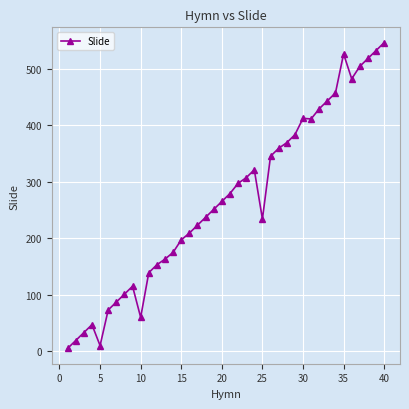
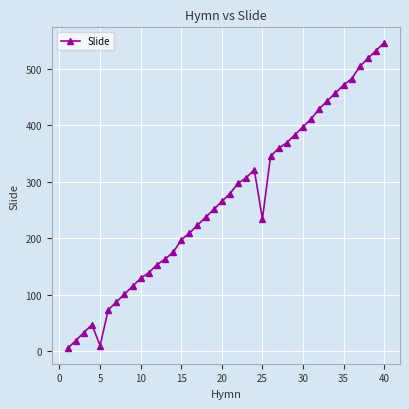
  {
    "5": 10,
-   "10": 60,
+   "10": 130,
    "15": 200,
    "20": 270,
    "25": 230,
-   "30": 410,
-   "35": 530,
+   "30": 400,
+   "35": 470,
    "40": 550
  }
